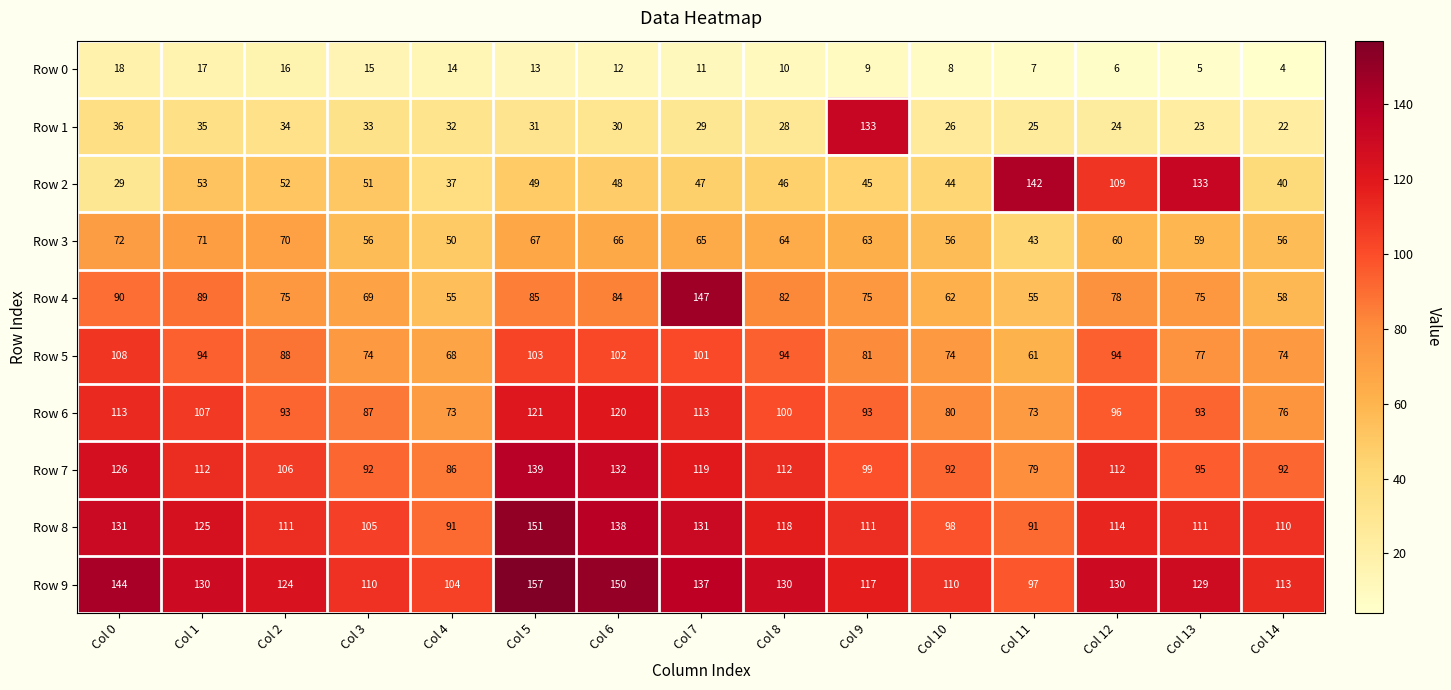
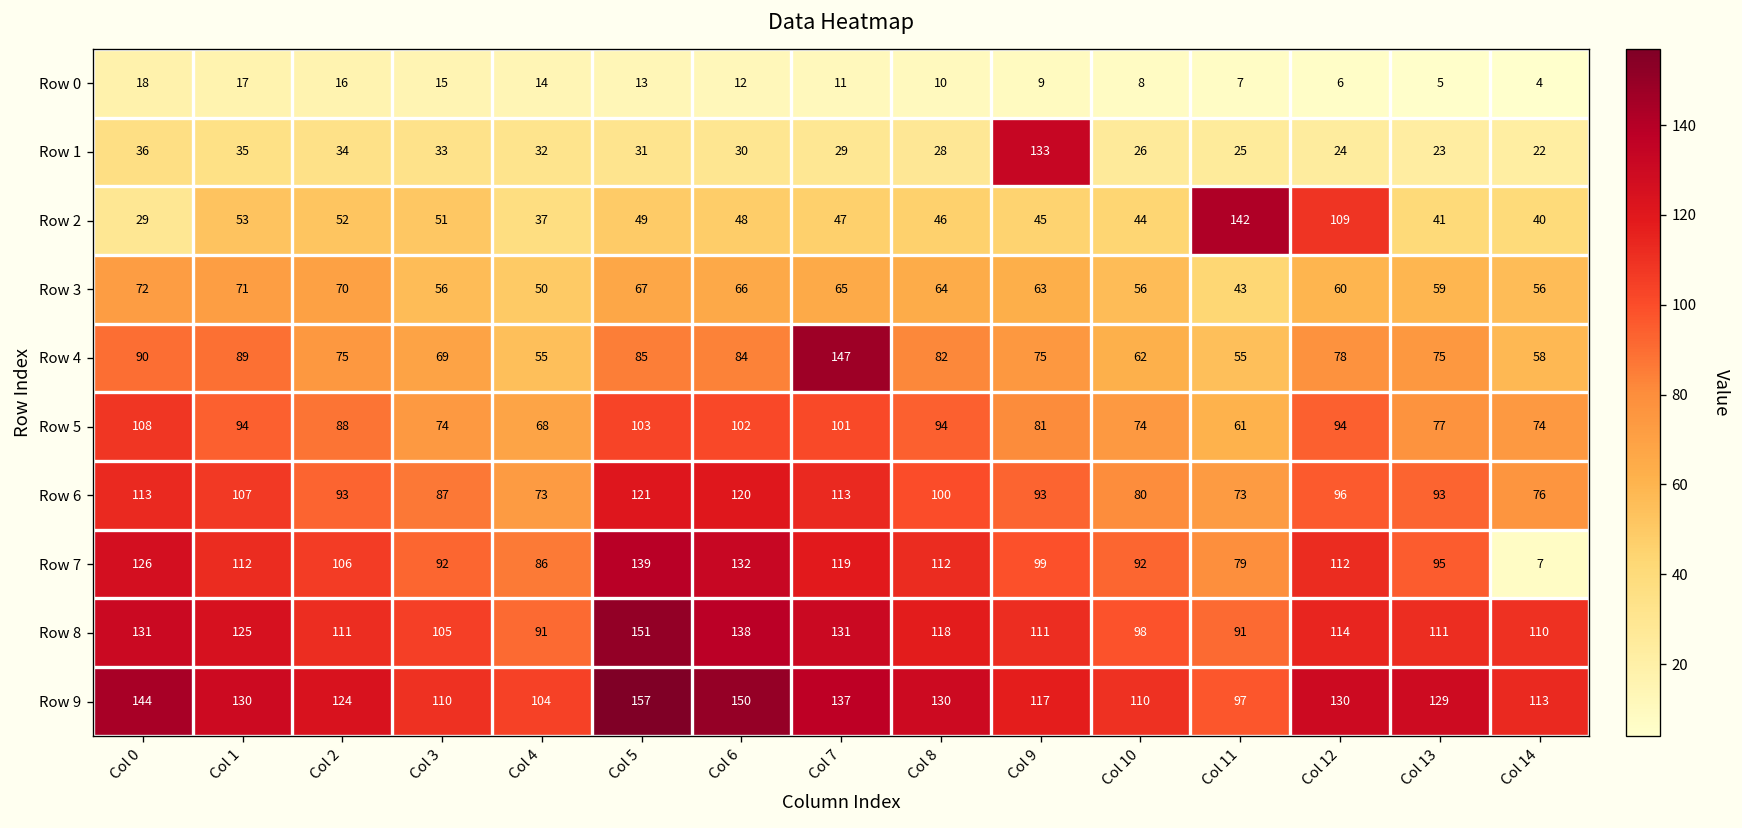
  {
    "Row 0": {
      "Col 0": 18,
      "Col 1": 17,
      "Col 2": 16,
      "Col 3": 15,
      "Col 4": 14,
      "Col 5": 13,
      "Col 6": 12,
      "Col 7": 11,
      "Col 8": 10,
      "Col 9": 9,
      "Col 10": 8,
      "Col 11": 7,
      "Col 12": 6,
      "Col 13": 5,
      "Col 14": 4
    },
    "Row 1": {
      "Col 0": 36,
      "Col 1": 35,
      "Col 2": 34,
      "Col 3": 33,
      "Col 4": 32,
      "Col 5": 31,
      "Col 6": 30,
      "Col 7": 29,
      "Col 8": 28,
      "Col 9": 133,
      "Col 10": 26,
      "Col 11": 25,
      "Col 12": 24,
      "Col 13": 23,
      "Col 14": 22
    },
    "Row 2": {
      "Col 0": 29,
      "Col 1": 53,
      "Col 2": 52,
      "Col 3": 51,
      "Col 4": 37,
      "Col 5": 49,
      "Col 6": 48,
      "Col 7": 47,
      "Col 8": 46,
      "Col 9": 45,
      "Col 10": 44,
      "Col 11": 142,
      "Col 12": 109,
-     "Col 13": 133,
+     "Col 13": 41,
      "Col 14": 40
    },
    "Row 3": {
      "Col 0": 72,
      "Col 1": 71,
      "Col 2": 70,
      "Col 3": 56,
      "Col 4": 50,
      "Col 5": 67,
      "Col 6": 66,
      "Col 7": 65,
      "Col 8": 64,
      "Col 9": 63,
      "Col 10": 56,
      "Col 11": 43,
      "Col 12": 60,
      "Col 13": 59,
      "Col 14": 56
    },
    "Row 4": {
      "Col 0": 90,
      "Col 1": 89,
      "Col 2": 75,
      "Col 3": 69,
      "Col 4": 55,
      "Col 5": 85,
      "Col 6": 84,
      "Col 7": 147,
      "Col 8": 82,
      "Col 9": 75,
      "Col 10": 62,
      "Col 11": 55,
      "Col 12": 78,
      "Col 13": 75,
      "Col 14": 58
    },
    "Row 5": {
      "Col 0": 108,
      "Col 1": 94,
      "Col 2": 88,
      "Col 3": 74,
      "Col 4": 68,
      "Col 5": 103,
      "Col 6": 102,
      "Col 7": 101,
      "Col 8": 94,
      "Col 9": 81,
      "Col 10": 74,
      "Col 11": 61,
      "Col 12": 94,
      "Col 13": 77,
      "Col 14": 74
    },
    "Row 6": {
      "Col 0": 113,
      "Col 1": 107,
      "Col 2": 93,
      "Col 3": 87,
      "Col 4": 73,
      "Col 5": 121,
      "Col 6": 120,
      "Col 7": 113,
      "Col 8": 100,
      "Col 9": 93,
      "Col 10": 80,
      "Col 11": 73,
      "Col 12": 96,
      "Col 13": 93,
      "Col 14": 76
    },
    "Row 7": {
      "Col 0": 126,
      "Col 1": 112,
      "Col 2": 106,
      "Col 3": 92,
      "Col 4": 86,
      "Col 5": 139,
      "Col 6": 132,
      "Col 7": 119,
      "Col 8": 112,
      "Col 9": 99,
      "Col 10": 92,
      "Col 11": 79,
      "Col 12": 112,
      "Col 13": 95,
-     "Col 14": 92
+     "Col 14": 7
    },
    "Row 8": {
      "Col 0": 131,
      "Col 1": 125,
      "Col 2": 111,
      "Col 3": 105,
      "Col 4": 91,
      "Col 5": 151,
      "Col 6": 138,
      "Col 7": 131,
      "Col 8": 118,
      "Col 9": 111,
      "Col 10": 98,
      "Col 11": 91,
      "Col 12": 114,
      "Col 13": 111,
      "Col 14": 110
    },
    "Row 9": {
      "Col 0": 144,
      "Col 1": 130,
      "Col 2": 124,
      "Col 3": 110,
      "Col 4": 104,
      "Col 5": 157,
      "Col 6": 150,
      "Col 7": 137,
      "Col 8": 130,
      "Col 9": 117,
      "Col 10": 110,
      "Col 11": 97,
      "Col 12": 130,
      "Col 13": 129,
      "Col 14": 113
    }
  }
